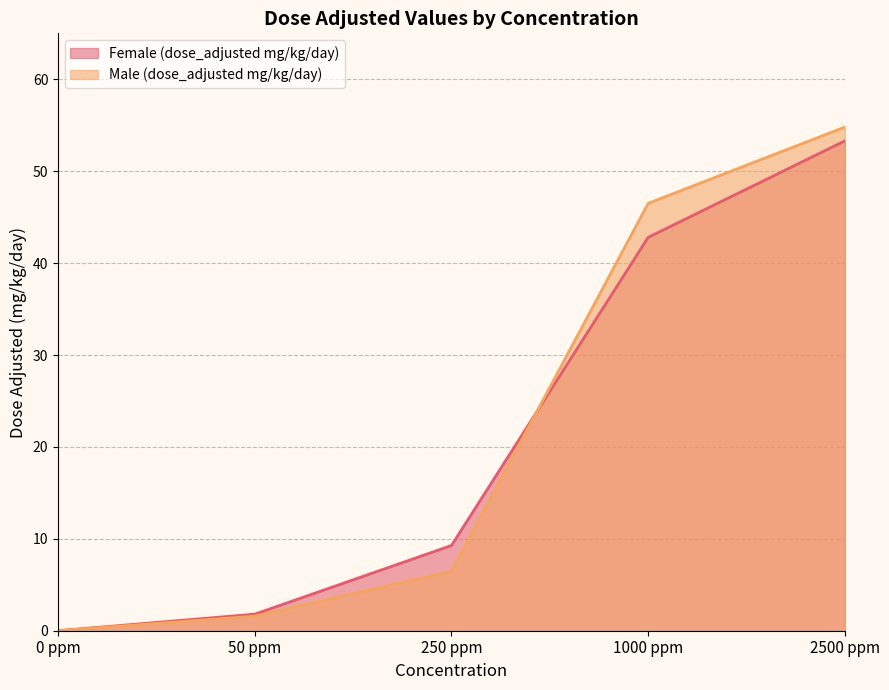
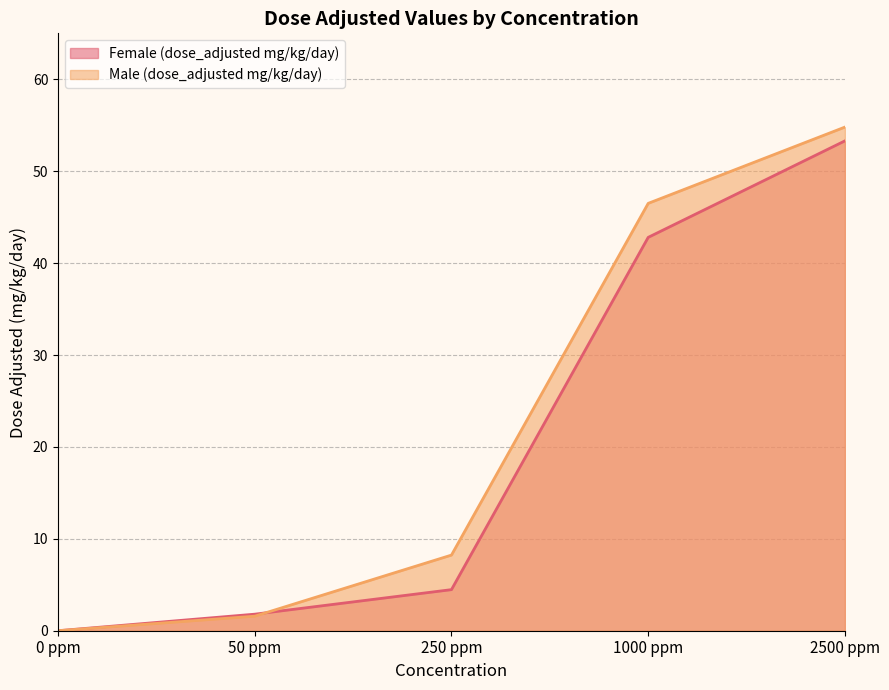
  {
    "Female (dose_adjusted mg/kg/day)": {
-     "250 ppm": 9,
+     "250 ppm": 4,
      "1000 ppm": 43,
      "2500 ppm": 53
    },
    "Male (dose_adjusted mg/kg/day)": {
-     "250 ppm": 6,
+     "250 ppm": 8,
      "1000 ppm": 47,
      "2500 ppm": 55
    }
  }
